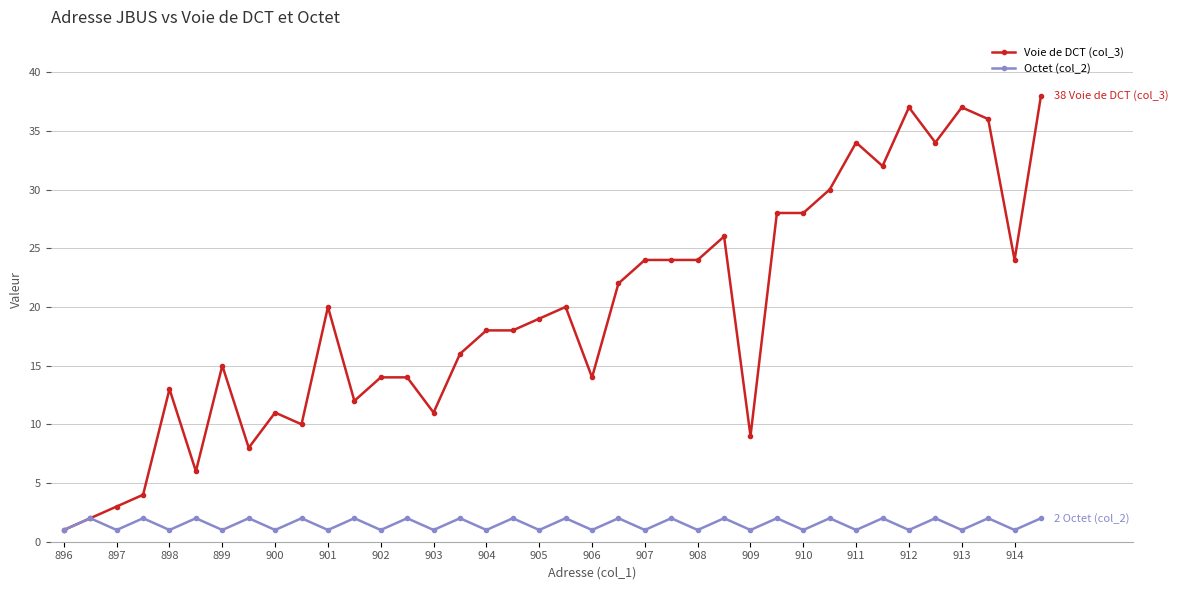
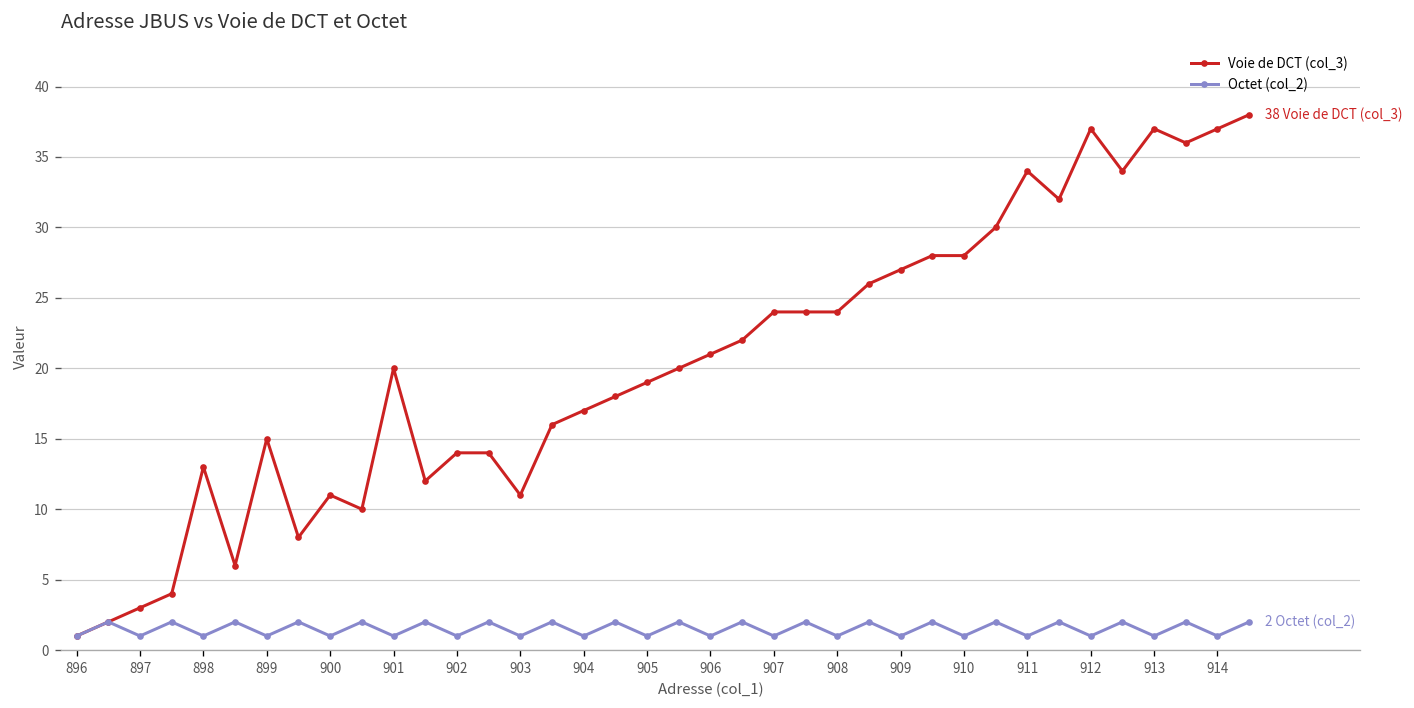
  {
    "Voie de DCT (col_3)": {
      "897": 3,
      "898": 13,
      "899": 15,
      "900": 11,
      "901": 20,
      "902": 14,
      "903": 11,
-     "904": 18,
+     "904": 17,
      "905": 19,
-     "906": 14,
+     "906": 21,
      "907": 24,
      "908": 24,
-     "909": 9,
+     "909": 27,
      "910": 28,
      "911": 34,
      "912": 37,
      "913": 37,
-     "914": 24
+     "914": 37
    },
    "Octet (col_2)": {
      "897": 1,
      "898": 1,
      "899": 1,
      "900": 1,
      "901": 1,
      "902": 1,
      "903": 1,
      "904": 1,
      "905": 1,
      "906": 1,
      "907": 1,
      "908": 1,
      "909": 1,
      "910": 1,
      "911": 1,
      "912": 1,
      "913": 1,
      "914": 1
    }
  }
